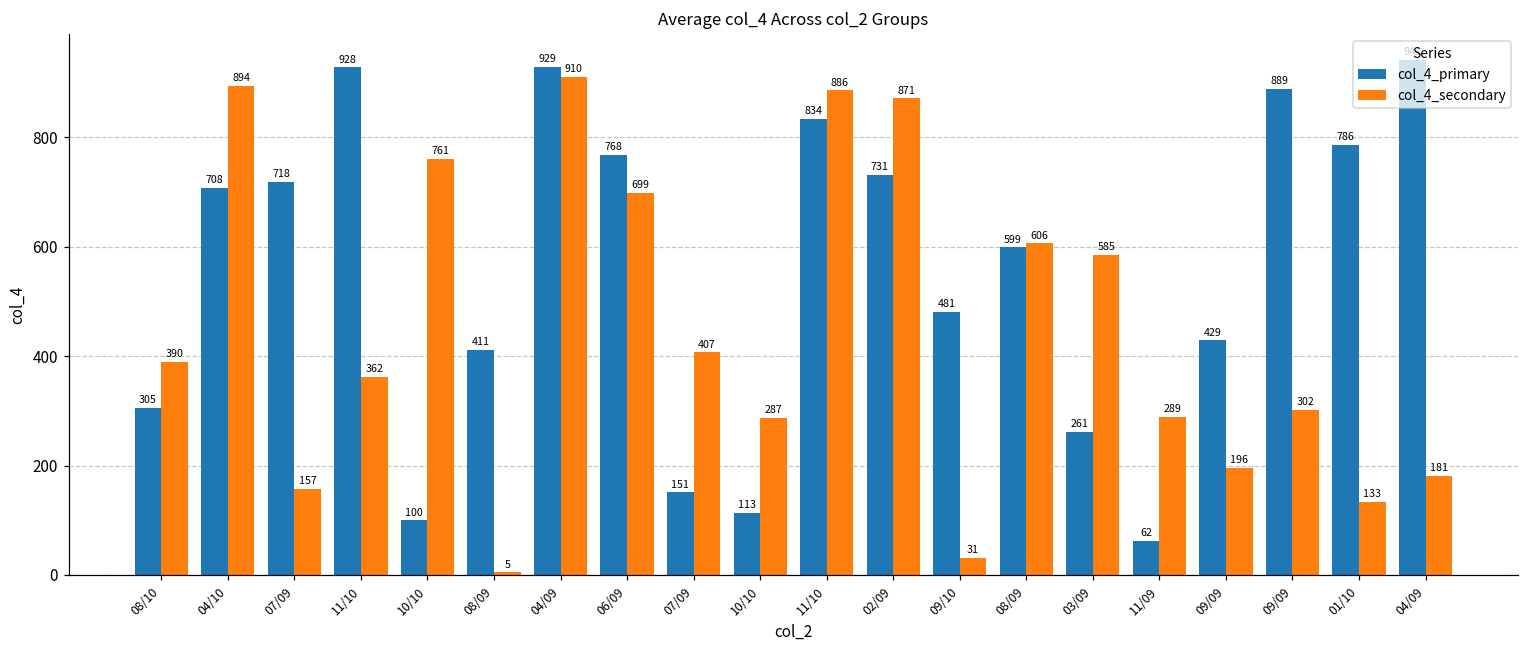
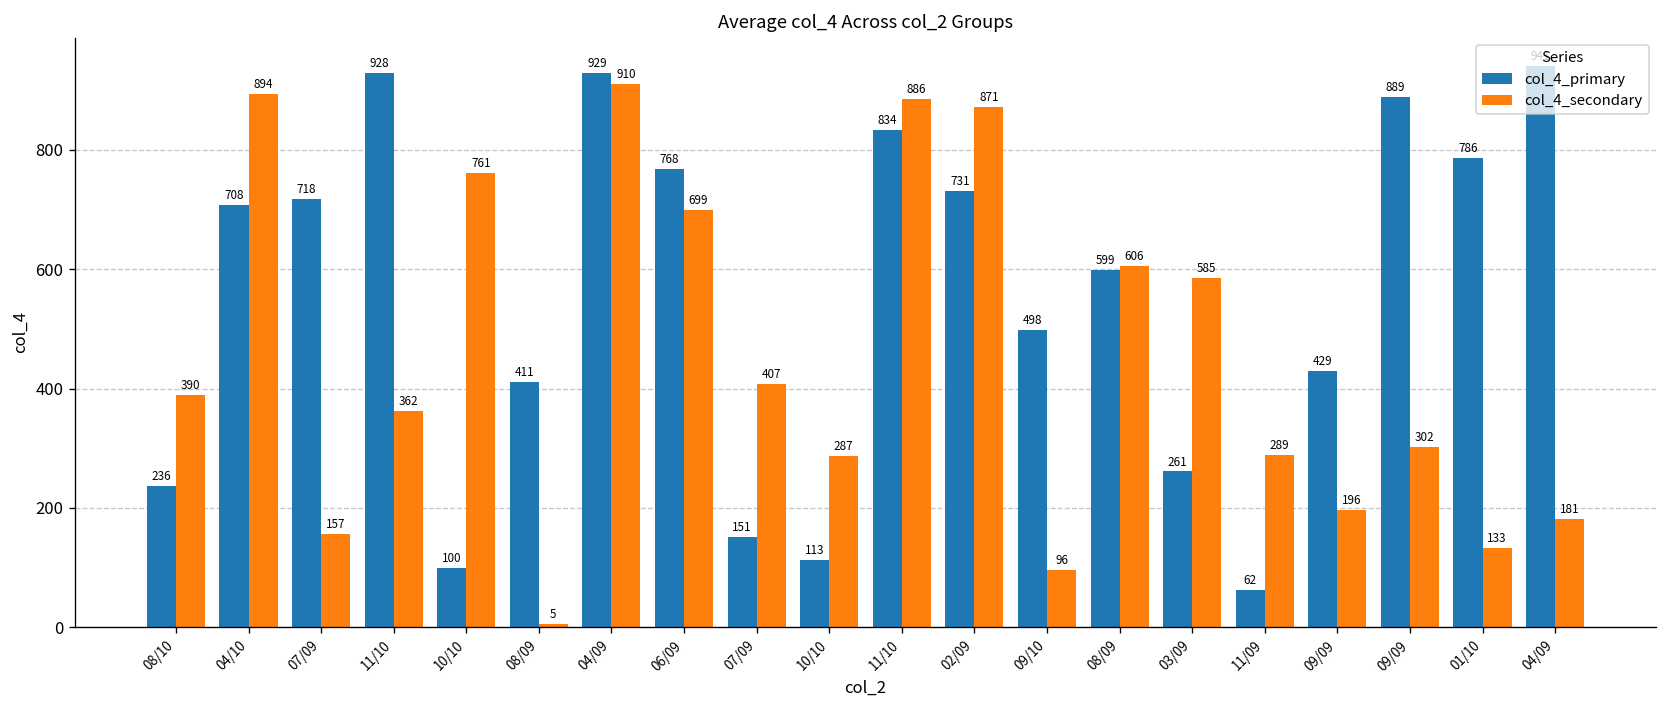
  {
    "col_4_primary": {
-     "08/10": 305,
+     "08/10": 236,
      "04/10": 708,
      "06/09": 768,
      "02/09": 731,
-     "09/10": 481,
+     "09/10": 498,
      "03/09": 261,
      "11/09": 62,
      "01/10": 786
    },
    "col_4_secondary": {
      "08/10": 390,
      "04/10": 894,
      "06/09": 699,
      "02/09": 871,
-     "09/10": 31,
+     "09/10": 96,
      "03/09": 585,
      "11/09": 289,
      "01/10": 133
    }
  }
